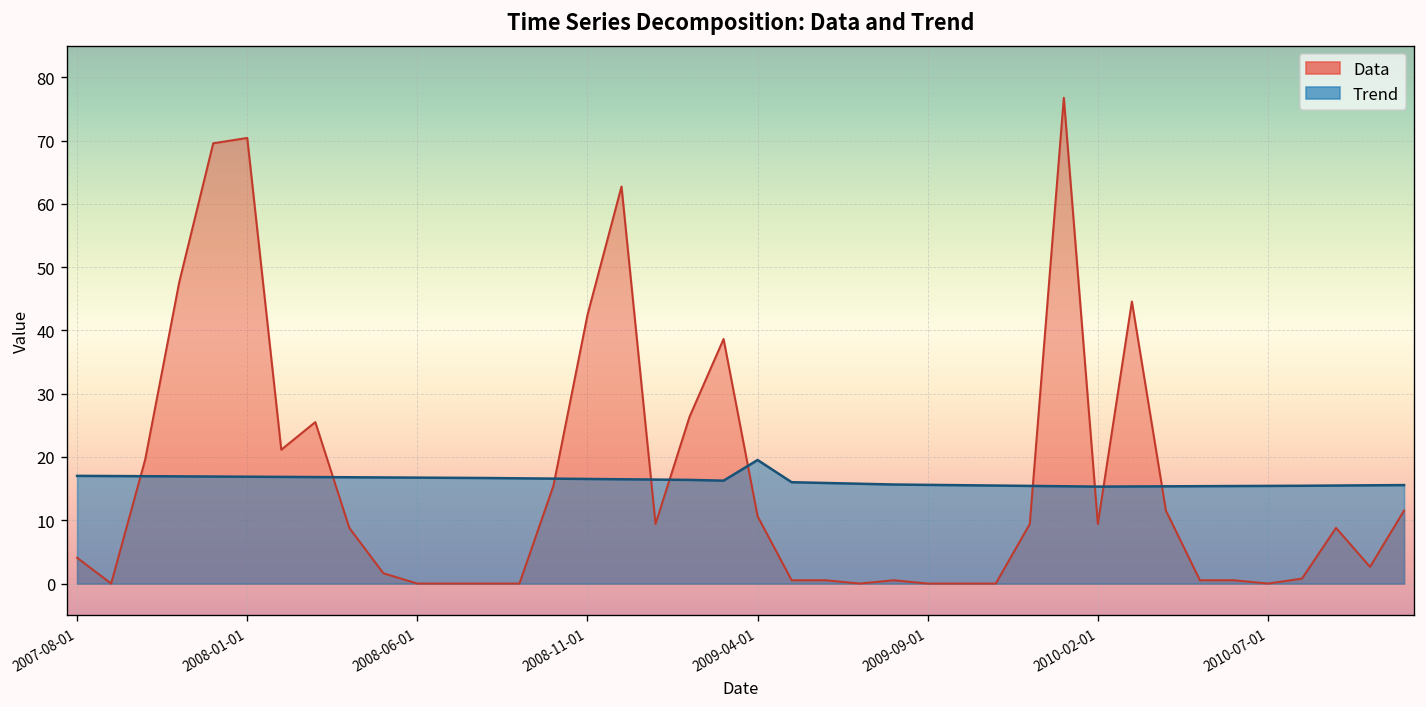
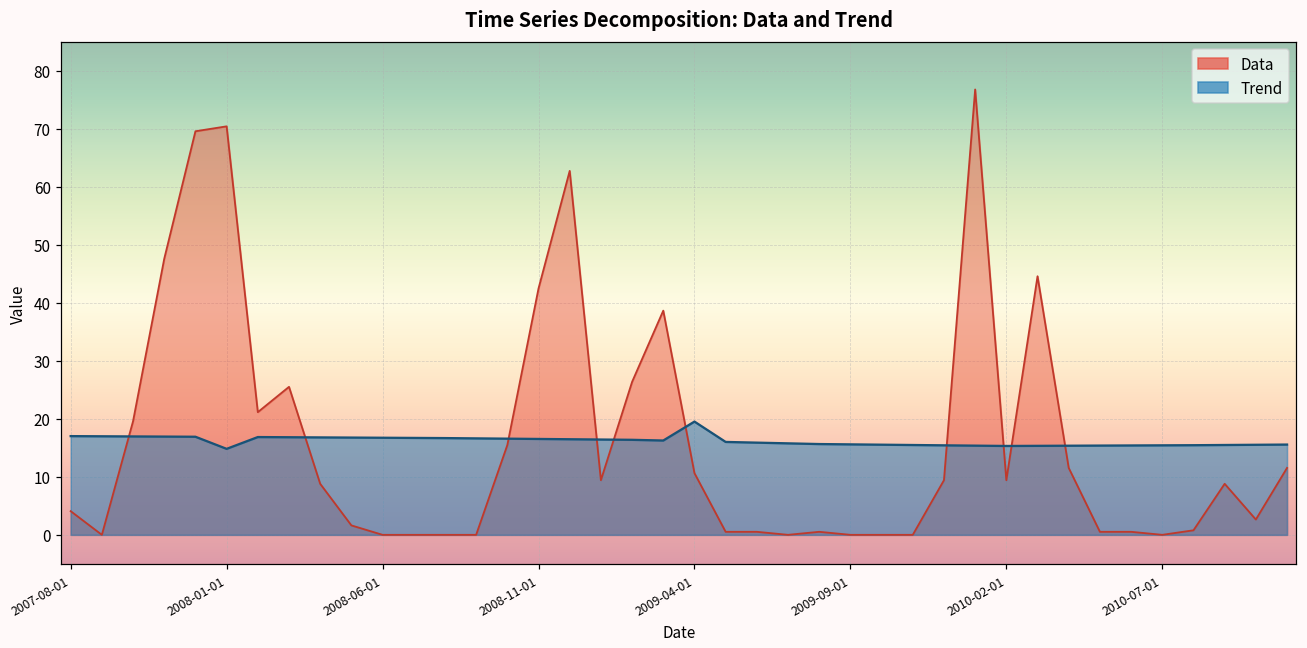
  {
    "Data": {
      "2007-08-01": 4,
      "2008-01-01": 70,
      "2008-06-01": 0,
      "2008-11-01": 42,
      "2009-04-01": 11,
      "2009-09-01": 0,
      "2010-02-01": 9,
      "2010-07-01": 0
    },
    "Trend": {
      "2007-08-01": 17,
-     "2008-01-01": 17,
+     "2008-01-01": 15,
      "2008-06-01": 17,
      "2008-11-01": 17,
      "2009-04-01": 20,
      "2009-09-01": 16,
      "2010-02-01": 15,
      "2010-07-01": 15
    }
  }
